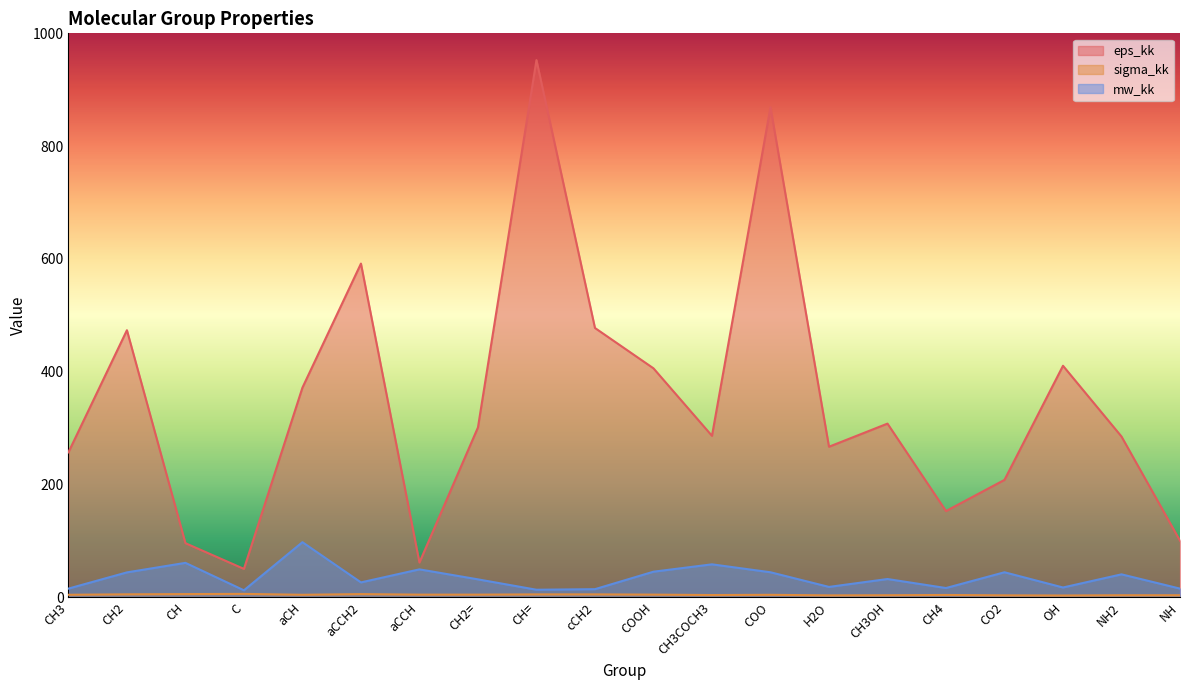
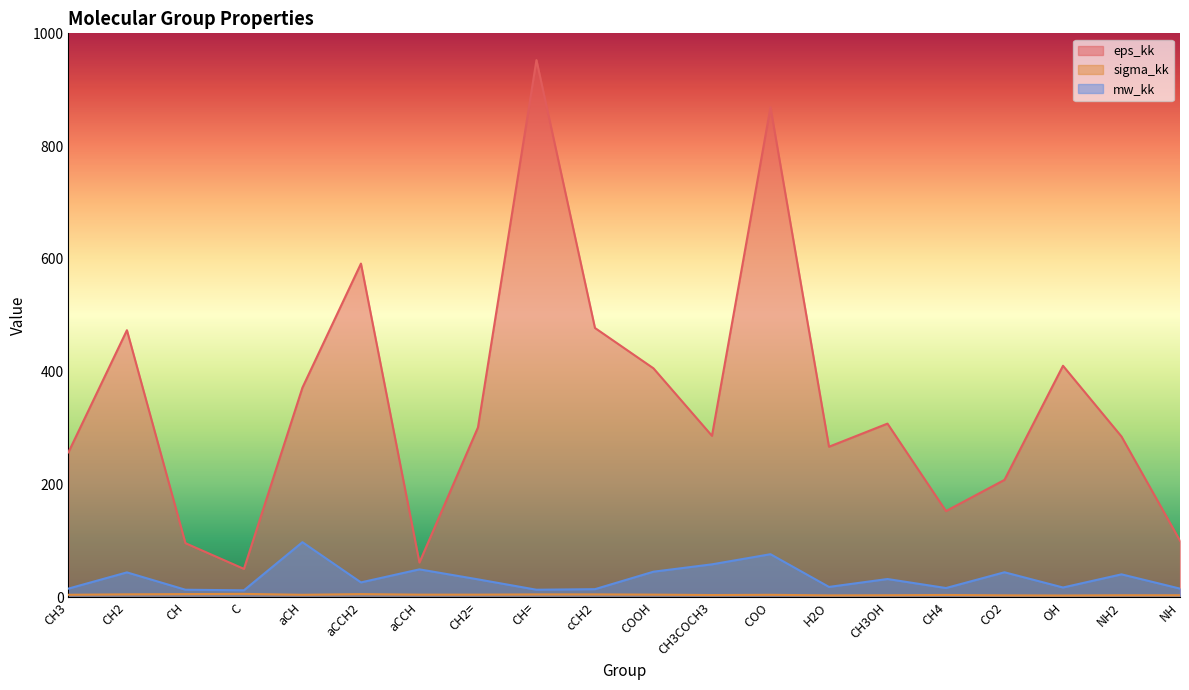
  {
    "mw_kk": {
      "CH3": 20,
      "CH2": 40,
-     "CH": 60,
+     "CH": 10,
      "C": 10,
      "aCH": 100,
      "aCCH2": 30,
      "aCCH": 50,
      "CH2=": 30,
      "CH=": 10,
      "cCH2": 10,
      "COOH": 50,
      "CH3COCH3": 60,
-     "COO": 40,
+     "COO": 80,
      "H2O": 20,
      "CH3OH": 30,
      "CH4": 20,
      "CO2": 40,
      "OH": 20,
      "NH2": 40,
      "NH": 20
    }
  }
